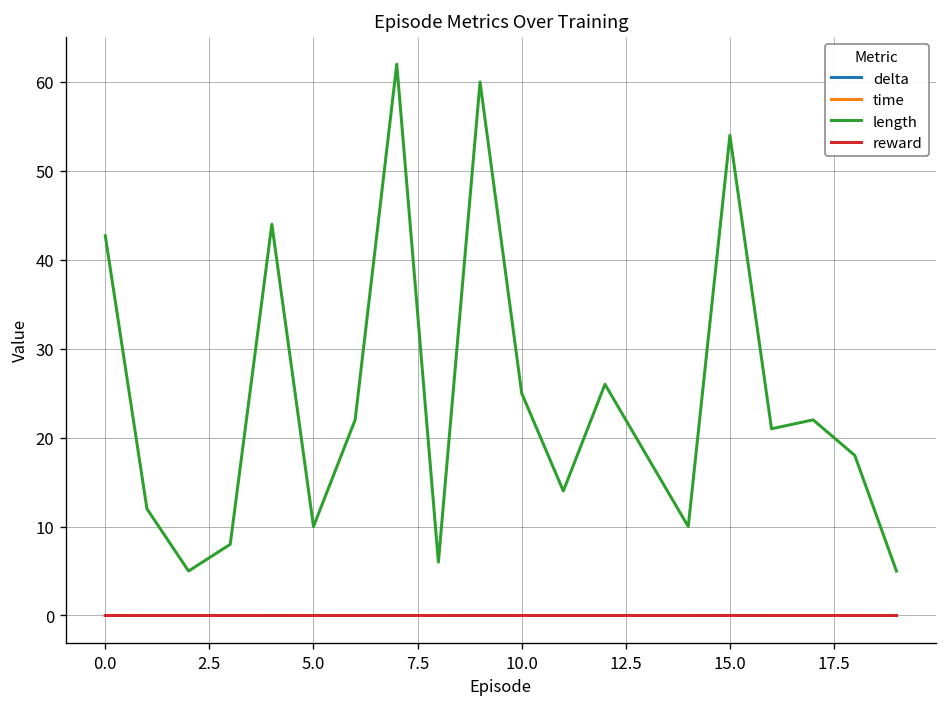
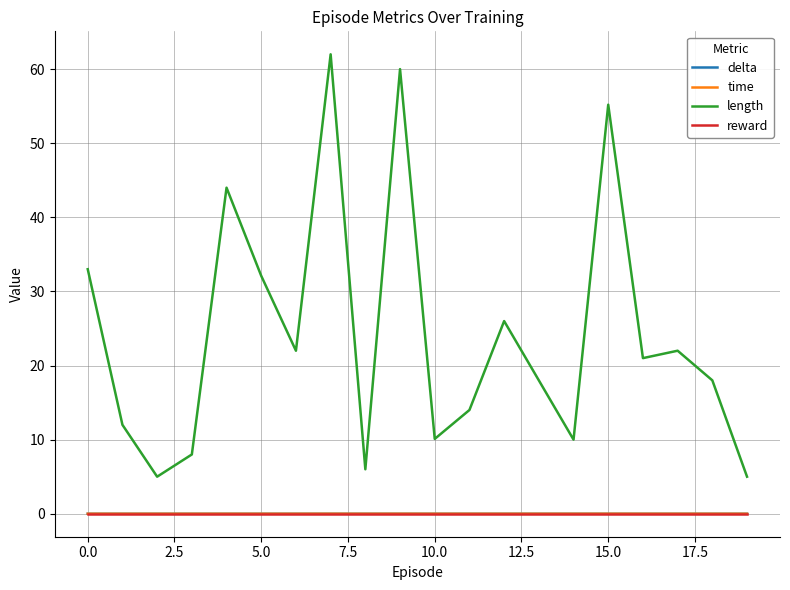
  {
    "reward": {
      "0.0": 0,
      "5.0": 0,
      "10.0": 0,
      "15.0": 0
    },
    "length": {
-     "0.0": 43,
-     "5.0": 10,
-     "10.0": 25,
-     "15.0": 54
+     "0.0": 33,
+     "5.0": 32,
+     "10.0": 10,
+     "15.0": 55
    }
  }
